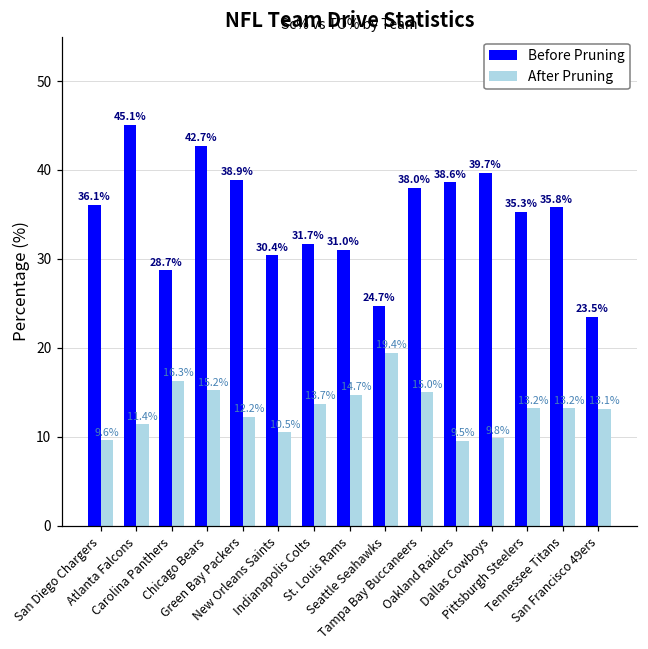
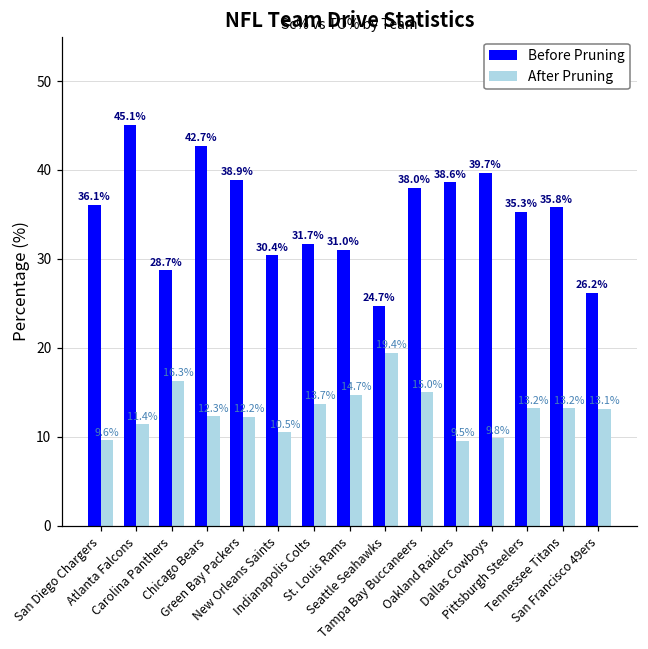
  {
    "Before Pruning": {
      "San Diego Chargers": "36.1%",
      "Atlanta Falcons": "45.1%",
      "Carolina Panthers": "28.7%",
      "Chicago Bears": "42.7%",
      "Green Bay Packers": "38.9%",
      "New Orleans Saints": "30.4%",
      "Indianapolis Colts": "31.7%",
      "St. Louis Rams": "31.0%",
      "Seattle Seahawks": "24.7%",
      "Tampa Bay Buccaneers": "38.0%",
      "Oakland Raiders": "38.6%",
      "Dallas Cowboys": "39.7%",
      "Pittsburgh Steelers": "35.3%",
      "Tennessee Titans": "35.8%",
-     "San Francisco 49ers": "23.5%"
+     "San Francisco 49ers": "26.2%"
    },
    "After Pruning": {
      "San Diego Chargers": "9.6%",
      "Atlanta Falcons": "11.4%",
      "Carolina Panthers": "16.3%",
-     "Chicago Bears": "15.2%",
+     "Chicago Bears": "12.3%",
      "Green Bay Packers": "12.2%",
      "New Orleans Saints": "10.5%",
      "Indianapolis Colts": "13.7%",
      "St. Louis Rams": "14.7%",
      "Seattle Seahawks": "19.4%",
      "Tampa Bay Buccaneers": "15.0%",
      "Oakland Raiders": "9.5%",
      "Dallas Cowboys": "9.8%",
      "Pittsburgh Steelers": "13.2%",
      "Tennessee Titans": "13.2%",
      "San Francisco 49ers": "13.1%"
    }
  }
